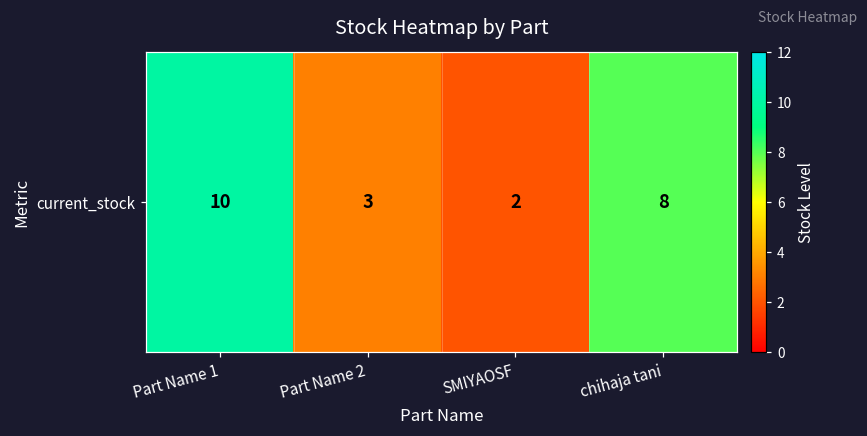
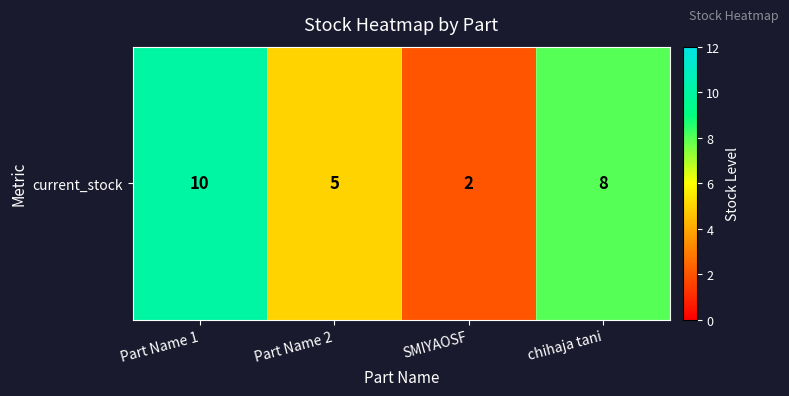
  {
    "current_stock": {
      "Part Name 1": 10,
-     "Part Name 2": 3,
+     "Part Name 2": 5,
      "SMIYAOSF": 2,
      "chihaja tani": 8
    }
  }
